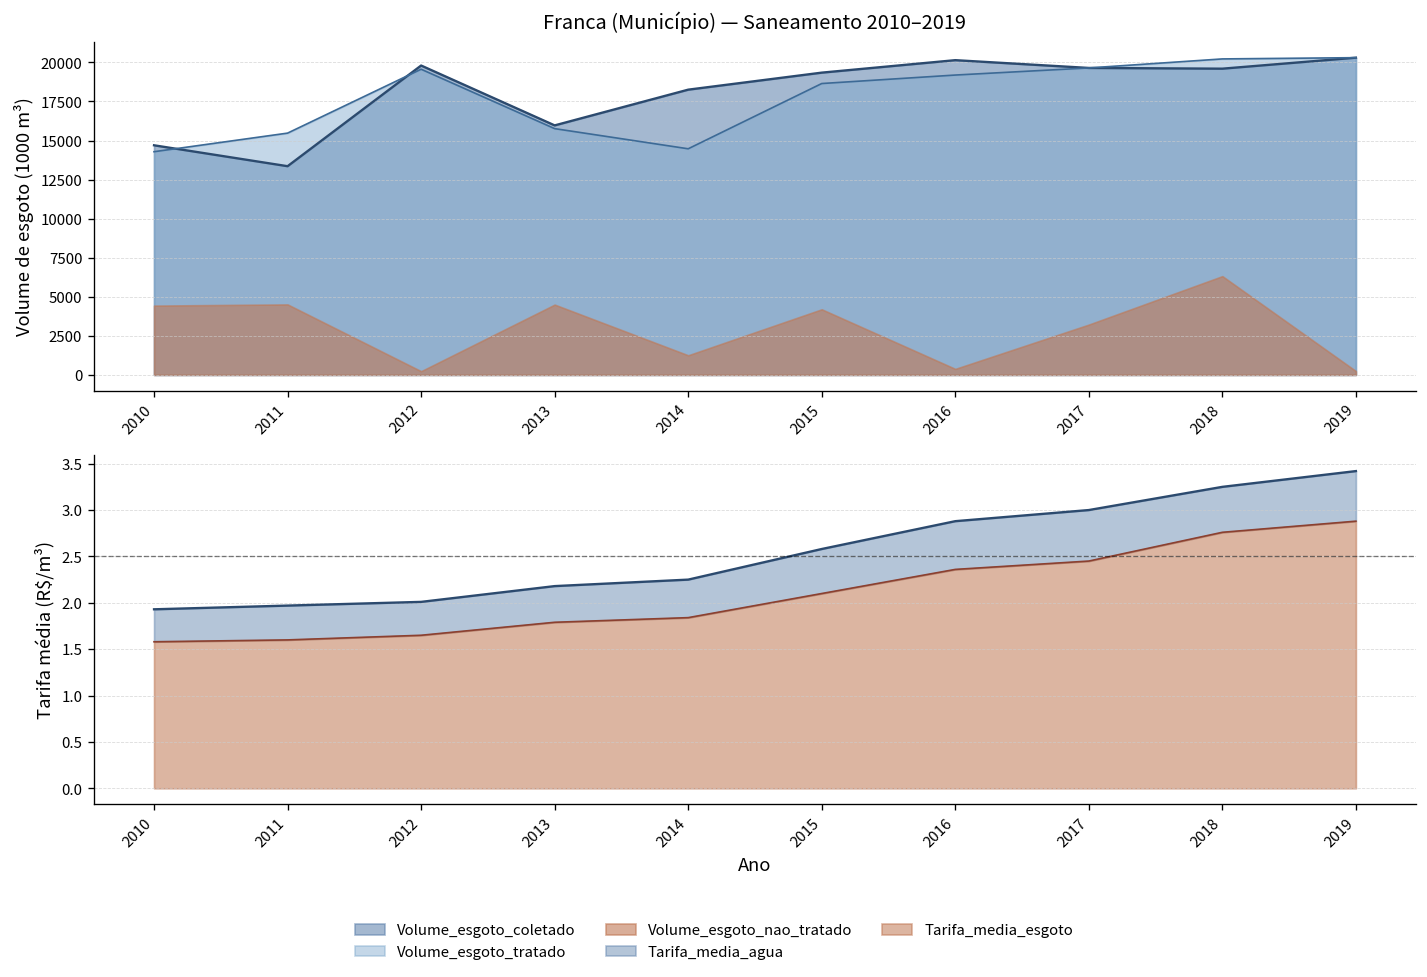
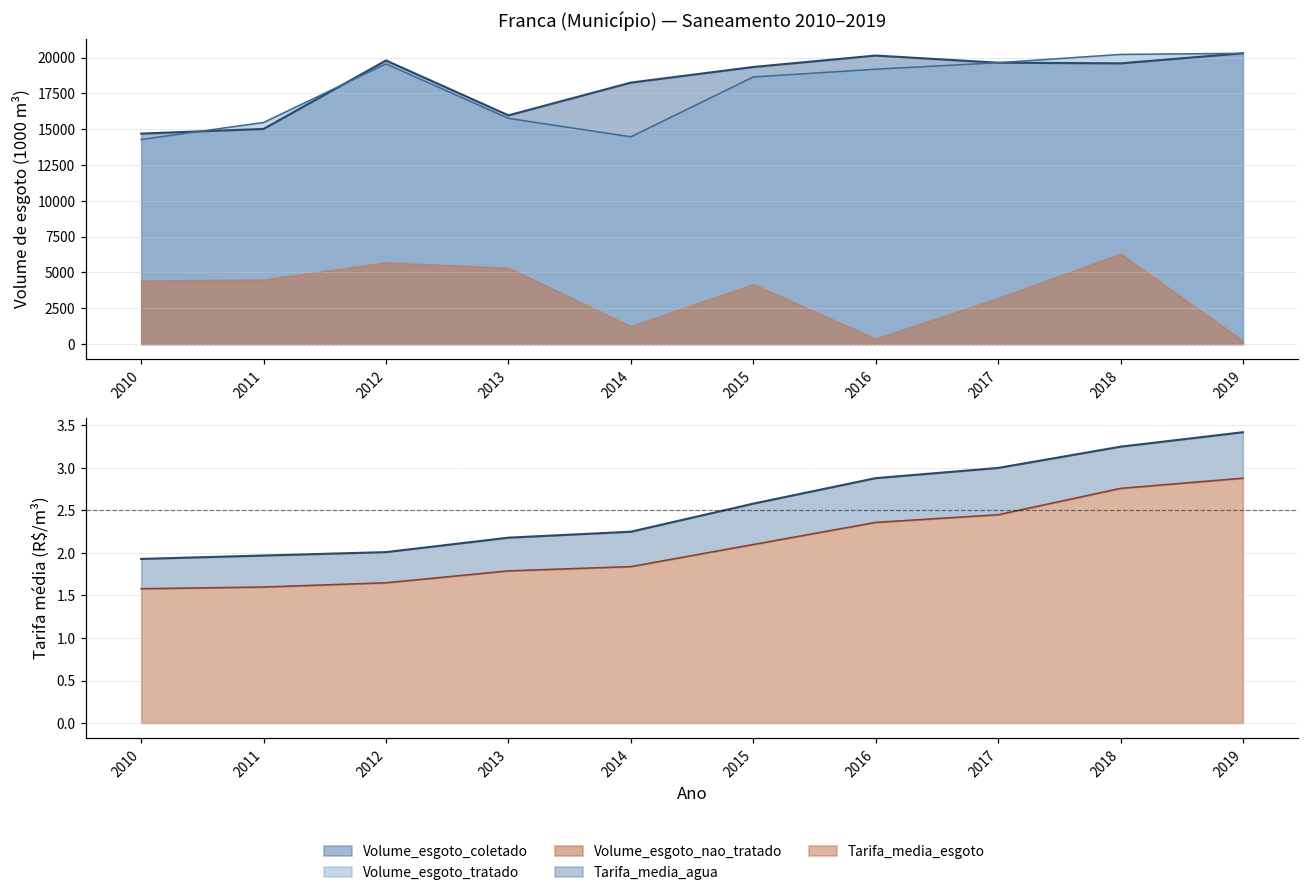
  {
    "Franca (Município) — Saneamento 2010–2019": {
      "Volume_esgoto_coletado": {
        "2010": 14700,
-       "2011": 13400,
+       "2011": 15000,
        "2012": 19800,
        "2013": 16000,
        "2014": 18300,
        "2015": 19300,
        "2016": 20100,
        "2018": 19600
      },
      "Volume_esgoto_tratado": {
        "2010": 14300,
        "2011": 15500,
        "2012": 19600,
        "2013": 15800,
        "2014": 14500,
        "2015": 18600,
        "2016": 19200,
        "2018": 20200
      },
      "Volume_esgoto_nao_tratado": {
        "2010": 4400,
        "2011": 4500,
-       "2012": 200,
-       "2013": 4500,
+       "2012": 5700,
+       "2013": 5300,
        "2014": 1300,
        "2015": 4200,
        "2016": 400,
        "2017": 3200,
        "2018": 6300,
        "2019": 200
      }
    }
  }
